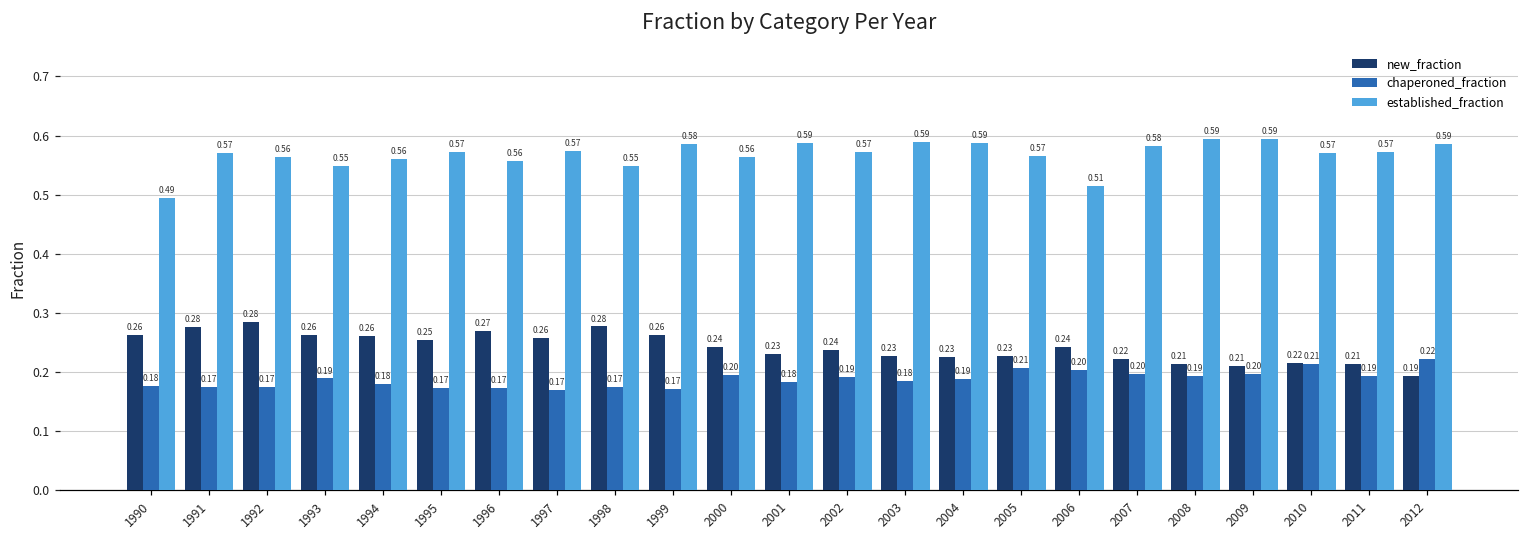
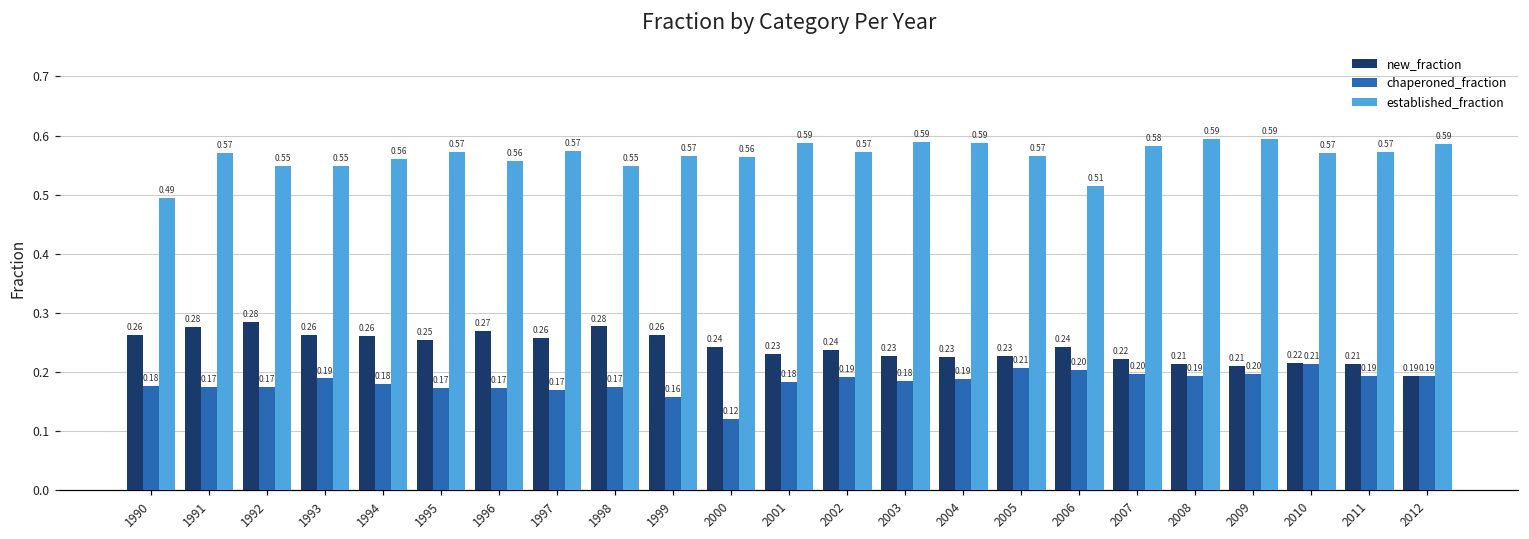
  {
    "new_fraction": {
      "1990": 0.26,
      "1991": 0.28,
      "1992": 0.28,
      "1993": 0.26,
      "1994": 0.26,
      "1995": 0.25,
      "1996": 0.27,
      "1997": 0.26,
      "1998": 0.28,
      "1999": 0.26,
      "2000": 0.24,
      "2001": 0.23,
      "2002": 0.24,
      "2003": 0.23,
      "2004": 0.23,
      "2005": 0.23,
      "2006": 0.24,
      "2007": 0.22,
      "2008": 0.21,
      "2009": 0.21,
      "2010": 0.22,
      "2011": 0.21,
      "2012": 0.19
    },
    "chaperoned_fraction": {
      "1990": 0.18,
      "1991": 0.17,
      "1992": 0.17,
      "1993": 0.19,
      "1994": 0.18,
      "1995": 0.17,
      "1996": 0.17,
      "1997": 0.17,
      "1998": 0.17,
-     "1999": 0.17,
-     "2000": 0.20,
+     "1999": 0.16,
+     "2000": 0.12,
      "2001": 0.18,
      "2002": 0.19,
      "2003": 0.18,
      "2004": 0.19,
      "2005": 0.21,
      "2006": 0.20,
      "2007": 0.20,
      "2008": 0.19,
      "2009": 0.20,
      "2010": 0.21,
      "2011": 0.19,
-     "2012": 0.22
+     "2012": 0.19
    },
    "established_fraction": {
      "1990": 0.49,
      "1991": 0.57,
-     "1992": 0.56,
+     "1992": 0.55,
      "1993": 0.55,
      "1994": 0.56,
      "1995": 0.57,
      "1996": 0.56,
      "1997": 0.57,
      "1998": 0.55,
-     "1999": 0.58,
+     "1999": 0.57,
      "2000": 0.56,
      "2001": 0.59,
      "2002": 0.57,
      "2003": 0.59,
      "2004": 0.59,
      "2005": 0.57,
      "2006": 0.51,
      "2007": 0.58,
      "2008": 0.59,
      "2009": 0.59,
      "2010": 0.57,
      "2011": 0.57,
      "2012": 0.59
    }
  }
